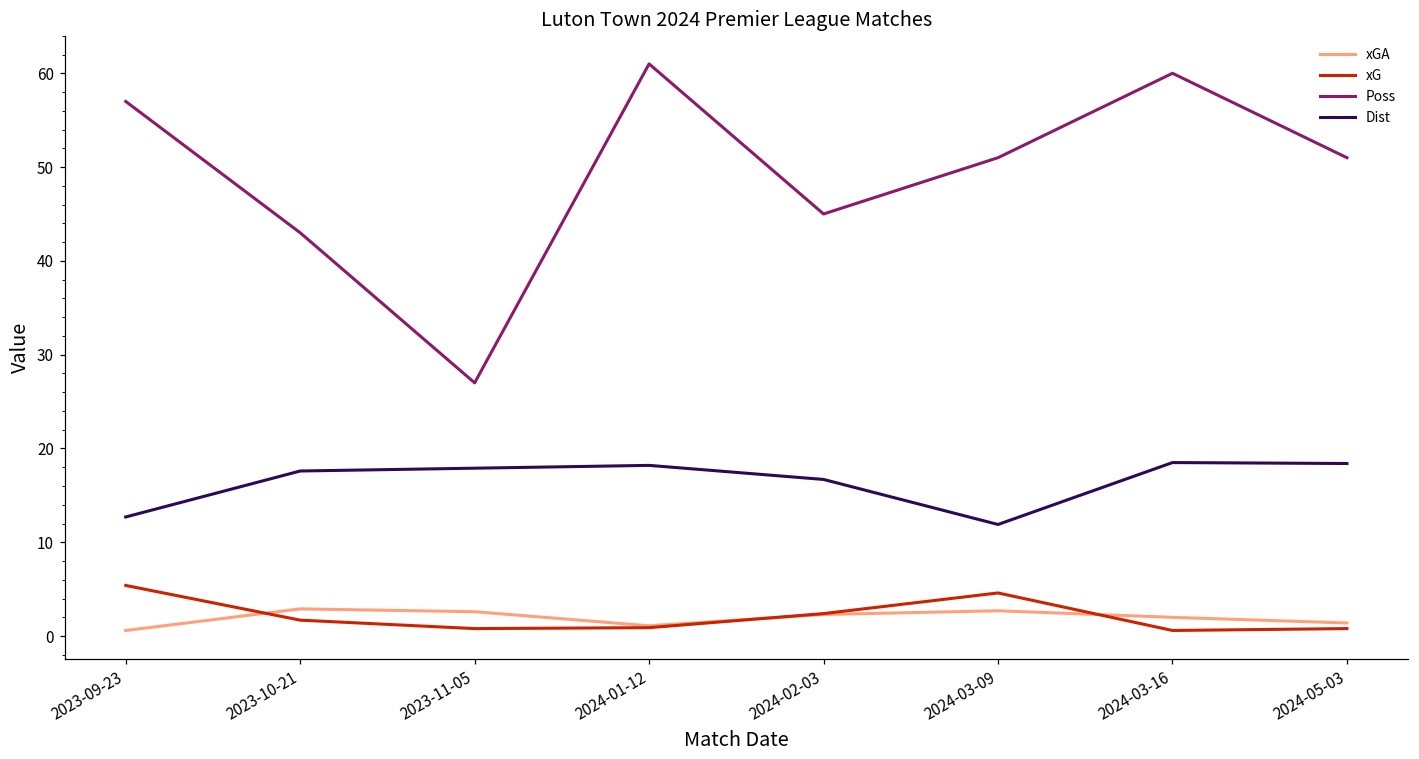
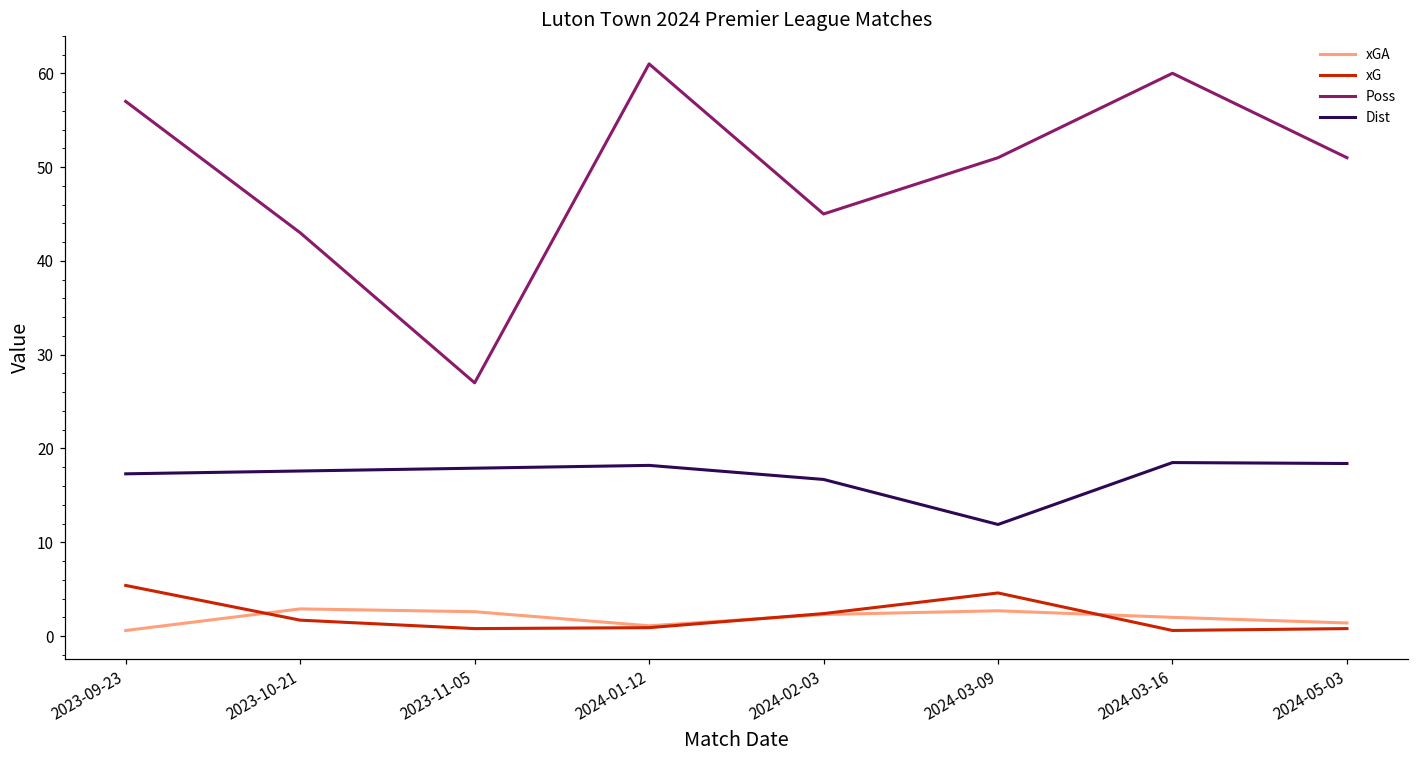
  {
    "xGA": {
      "2023-09-23": 1,
      "2023-10-21": 3,
      "2023-11-05": 3,
      "2024-03-09": 3,
      "2024-03-16": 2,
      "2024-05-03": 1
    },
    "xG": {
      "2023-09-23": 5,
      "2023-10-21": 2,
      "2023-11-05": 1,
      "2024-03-09": 5,
      "2024-03-16": 1,
      "2024-05-03": 1
    },
    "Poss": {
      "2023-09-23": 57,
      "2023-10-21": 43,
      "2023-11-05": 27,
      "2024-01-12": 61,
      "2024-02-03": 45,
      "2024-03-09": 51,
      "2024-03-16": 60,
      "2024-05-03": 51
    },
    "Dist": {
-     "2023-09-23": 13,
+     "2023-09-23": 17,
      "2023-10-21": 18,
      "2023-11-05": 18,
      "2024-01-12": 18,
      "2024-02-03": 17,
      "2024-03-09": 12,
      "2024-03-16": 19,
      "2024-05-03": 18
    }
  }
